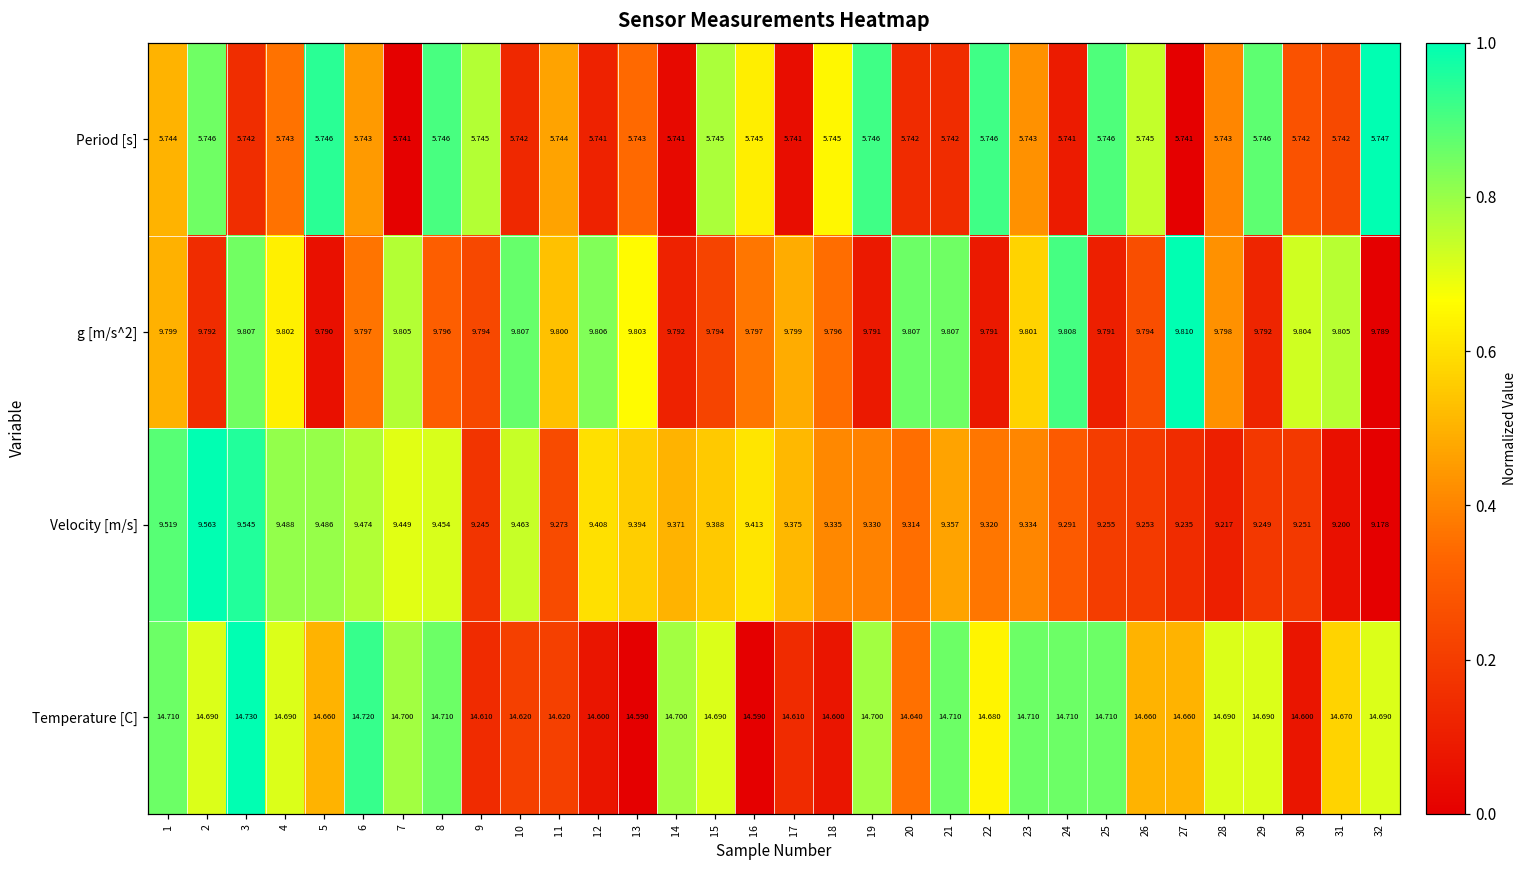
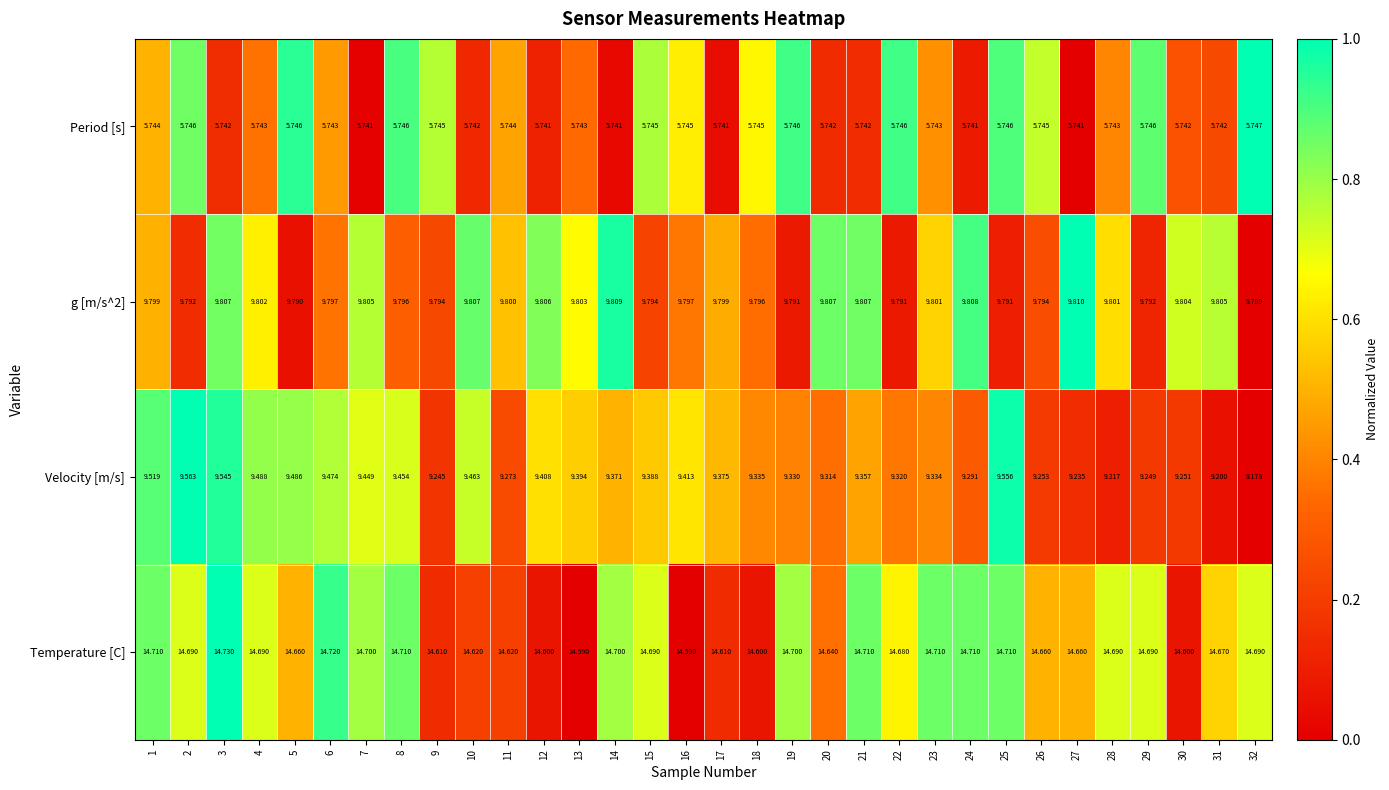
  {
    "Period [s]": {
      "1": 5.744,
      "2": 5.746,
      "3": 5.742,
      "4": 5.743,
      "5": 5.746,
      "6": 5.743,
      "7": 5.741,
      "8": 5.746,
      "9": 5.745,
      "10": 5.742,
      "11": 5.744,
      "12": 5.741,
      "13": 5.743,
      "14": 5.741,
      "15": 5.745,
      "16": 5.745,
      "17": 5.741,
      "18": 5.745,
      "19": 5.746,
      "20": 5.742,
      "21": 5.742,
      "22": 5.746,
      "23": 5.743,
      "24": 5.741,
      "25": 5.746,
      "26": 5.745,
      "27": 5.741,
      "28": 5.743,
      "29": 5.746,
      "30": 5.742,
      "31": 5.742,
      "32": 5.747
    },
    "g [m/s^2]": {
      "1": 9.799,
      "2": 9.792,
      "3": 9.807,
      "4": 9.802,
      "5": 9.790,
      "6": 9.797,
      "7": 9.805,
      "8": 9.796,
      "9": 9.794,
      "10": 9.807,
      "11": 9.800,
      "12": 9.806,
      "13": 9.803,
-     "14": 9.792,
+     "14": 9.809,
      "15": 9.794,
      "16": 9.797,
      "17": 9.799,
      "18": 9.796,
      "19": 9.791,
      "20": 9.807,
      "21": 9.807,
      "22": 9.791,
      "23": 9.801,
      "24": 9.808,
      "25": 9.791,
      "26": 9.794,
      "27": 9.810,
-     "28": 9.798,
+     "28": 9.801,
      "29": 9.792,
      "30": 9.804,
      "31": 9.805,
      "32": 9.789
    },
    "Velocity [m/s]": {
      "1": 9.519,
      "2": 9.563,
      "3": 9.545,
      "4": 9.488,
      "5": 9.486,
      "6": 9.474,
      "7": 9.449,
      "8": 9.454,
      "9": 9.245,
      "10": 9.463,
      "11": 9.273,
      "12": 9.408,
      "13": 9.394,
      "14": 9.371,
      "15": 9.388,
      "16": 9.413,
      "17": 9.375,
      "18": 9.335,
      "19": 9.330,
      "20": 9.314,
      "21": 9.357,
      "22": 9.320,
      "23": 9.334,
      "24": 9.291,
-     "25": 9.255,
+     "25": 9.556,
      "26": 9.253,
      "27": 9.235,
      "28": 9.217,
      "29": 9.249,
      "30": 9.251,
      "31": 9.200,
      "32": 9.178
    },
    "Temperature [C]": {
      "1": 14.710,
      "2": 14.690,
      "3": 14.730,
      "4": 14.690,
      "5": 14.660,
      "6": 14.720,
      "7": 14.700,
      "8": 14.710,
      "9": 14.610,
      "10": 14.620,
      "11": 14.620,
      "12": 14.600,
      "13": 14.590,
      "14": 14.700,
      "15": 14.690,
      "16": 14.590,
      "17": 14.610,
      "18": 14.600,
      "19": 14.700,
      "20": 14.640,
      "21": 14.710,
      "22": 14.680,
      "23": 14.710,
      "24": 14.710,
      "25": 14.710,
      "26": 14.660,
      "27": 14.660,
      "28": 14.690,
      "29": 14.690,
      "30": 14.600,
      "31": 14.670,
      "32": 14.690
    }
  }
